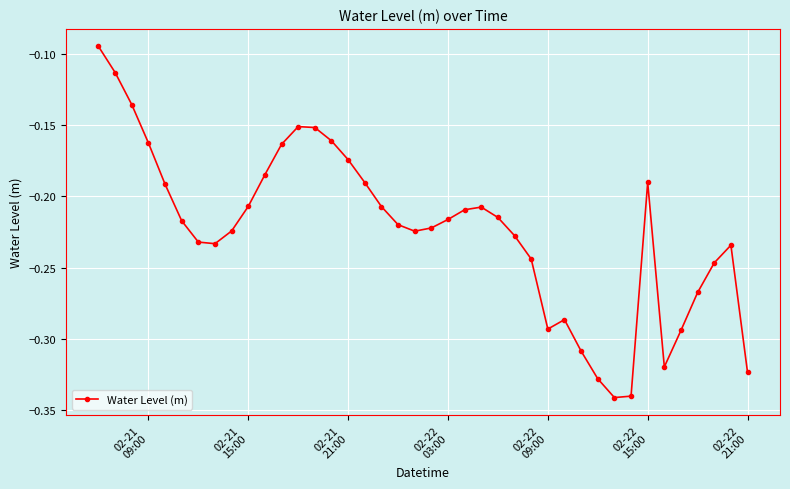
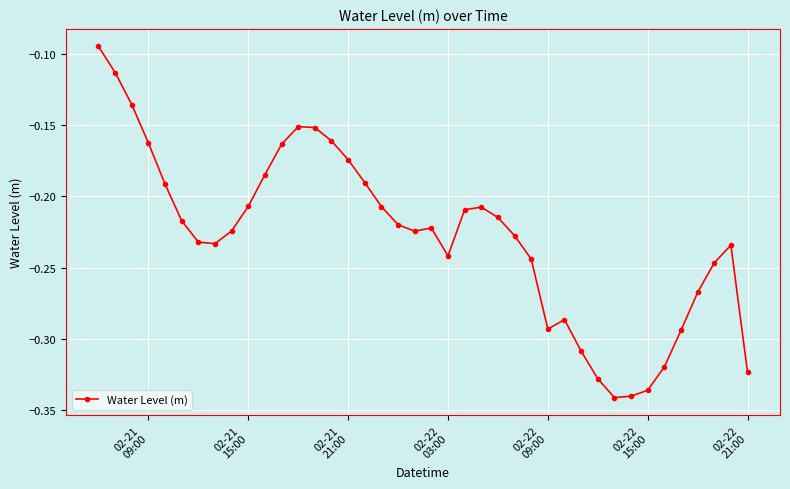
  {
    "02-21 09:00": -0.162,
    "02-21 15:00": -0.207,
    "02-21 21:00": -0.174,
-   "02-22 03:00": -0.216,
+   "02-22 03:00": -0.242,
    "02-22 09:00": -0.293,
-   "02-22 15:00": -0.190,
+   "02-22 15:00": -0.336,
    "02-22 21:00": -0.323
  }
